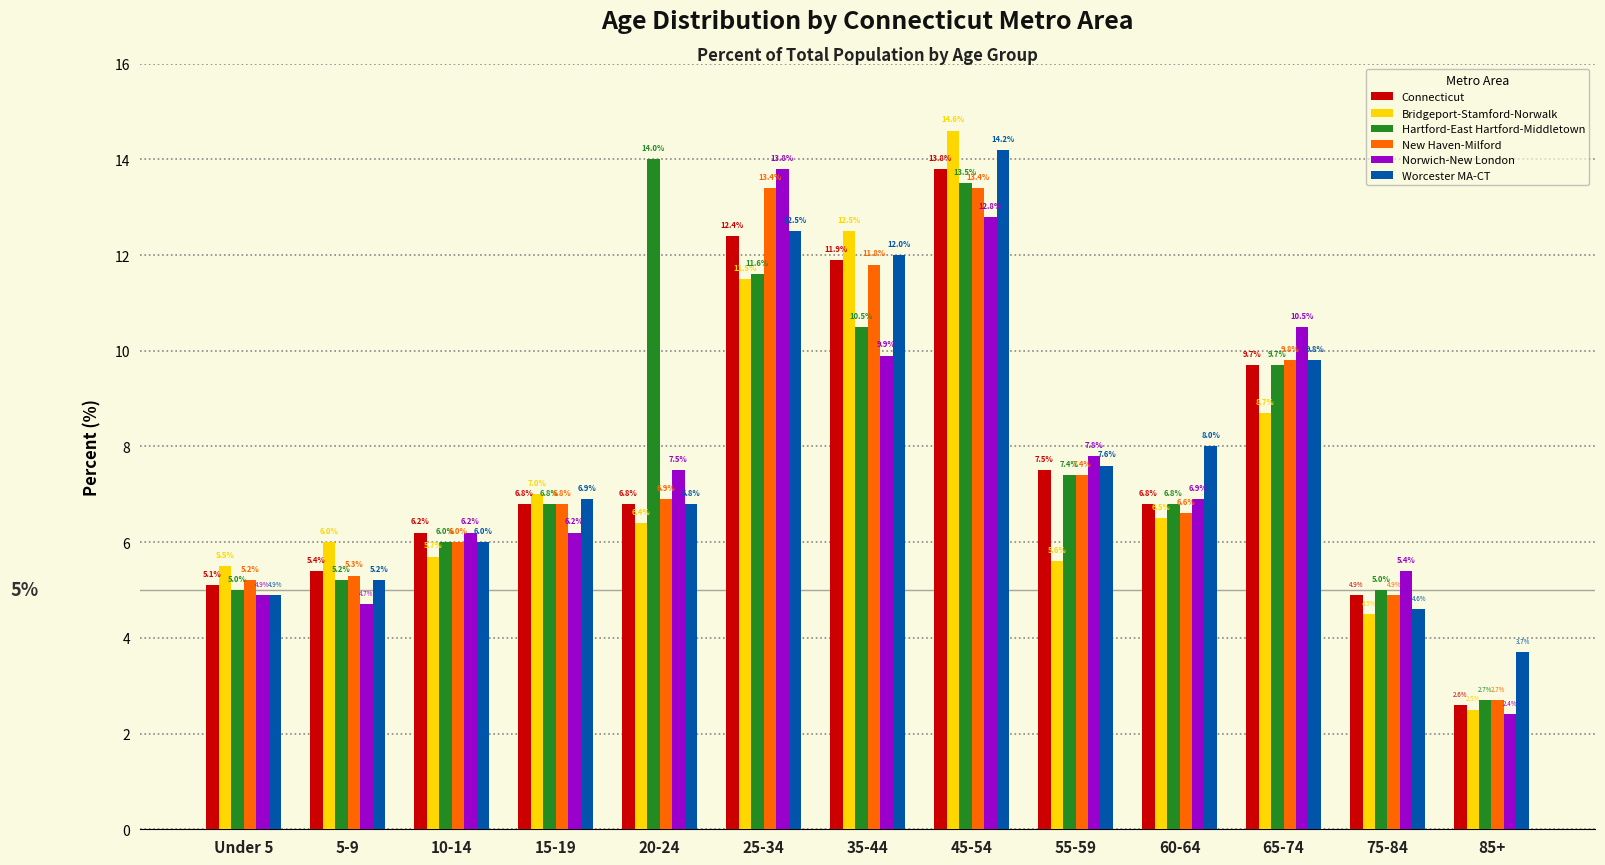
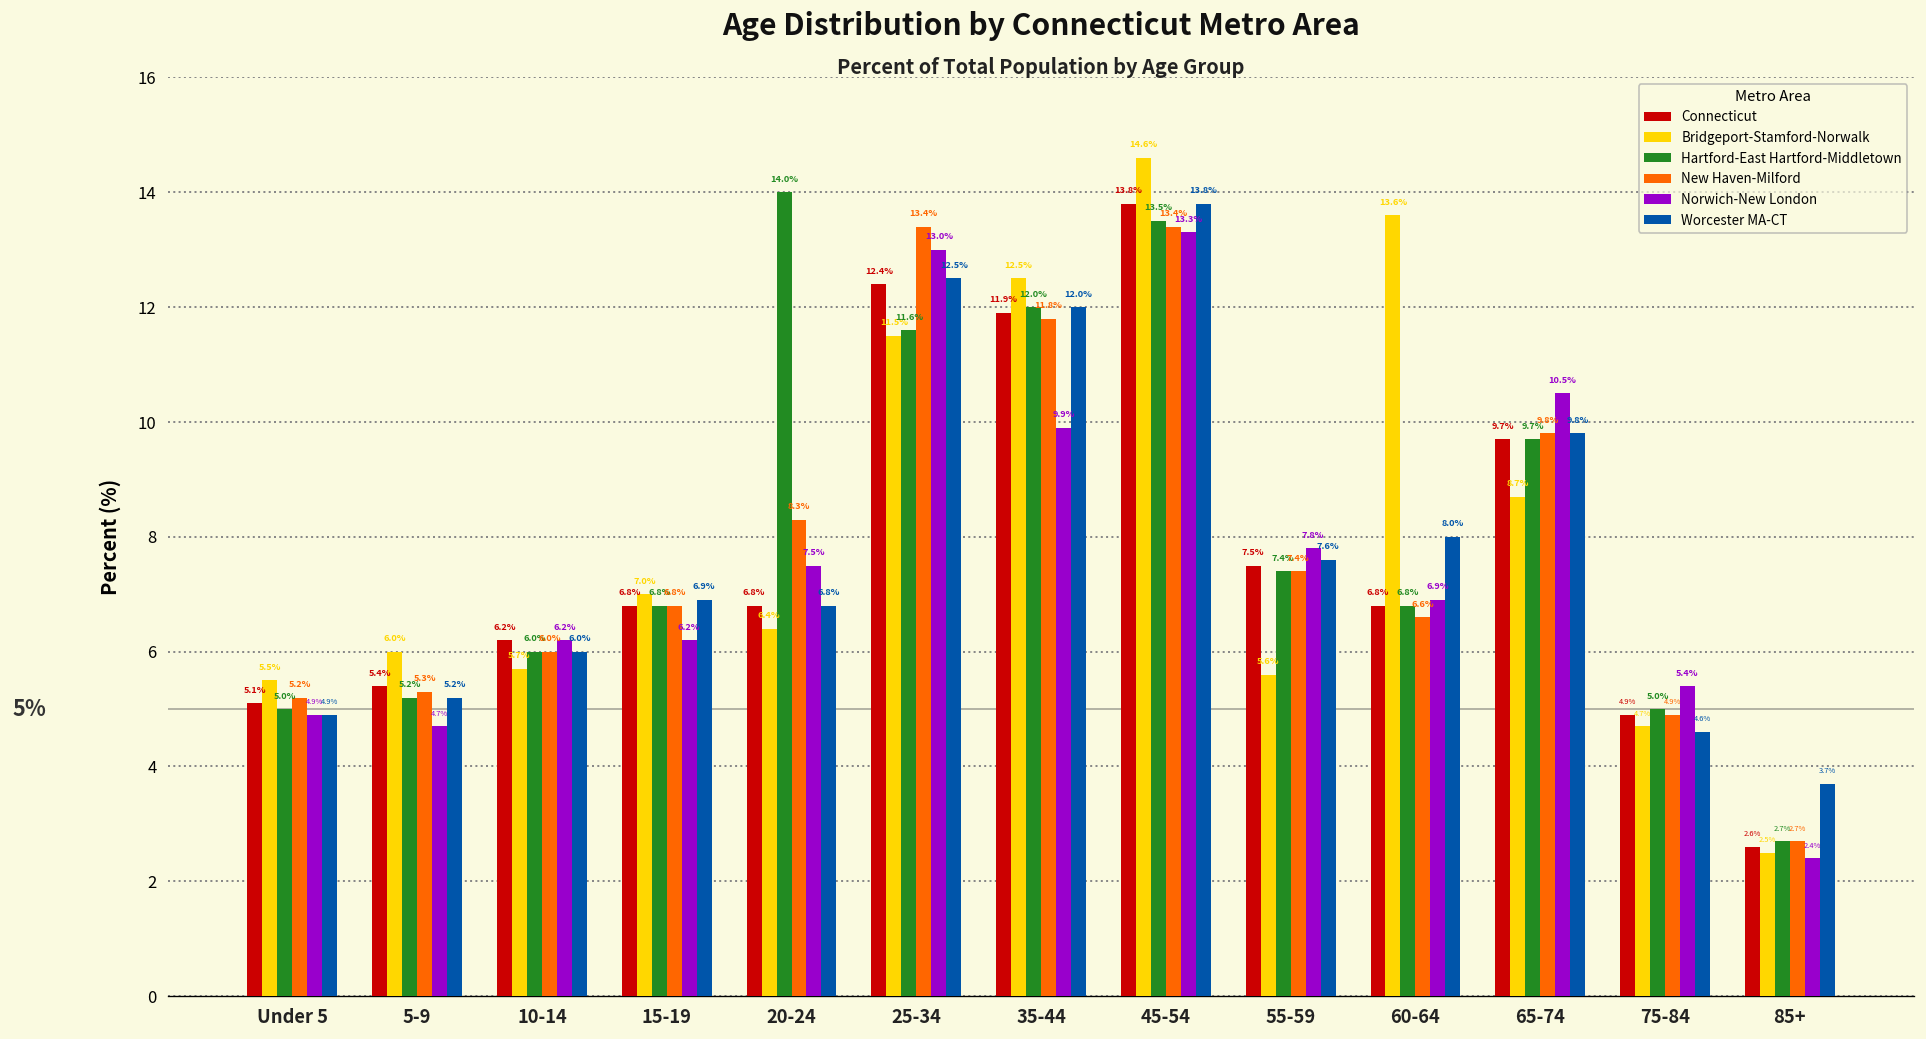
  {
    "Connecticut": {
      "Under 5": "5.1%",
      "5-9": "5.4%",
      "10-14": "6.2%",
      "15-19": "6.8%",
      "20-24": "6.8%",
      "25-34": "12.4%",
      "35-44": "11.9%",
      "45-54": "13.8%",
      "55-59": "7.5%",
      "60-64": "6.8%",
      "65-74": "9.7%",
      "75-84": "4.9%",
      "85+": "2.6%"
    },
    "Bridgeport-Stamford-Norwalk": {
      "Under 5": "5.5%",
      "5-9": "6.0%",
      "10-14": "5.7%",
      "15-19": "7.0%",
      "20-24": "6.4%",
      "35-44": "12.5%",
      "45-54": "14.6%",
      "55-59": "5.6%",
-     "60-64": "6.5%",
+     "60-64": "13.6%",
      "65-74": "8.7%",
-     "75-84": "4.5%",
+     "75-84": "4.7%",
      "85+": "2.5%"
    },
    "Hartford-East Hartford-Middletown": {
      "Under 5": "5.0%",
      "20-24": "14.0%",
-     "35-44": "10.5%",
+     "35-44": "12.0%",
      "60-64": "6.8%",
      "75-84": "5.0%",
      "85+": "2.7%"
    },
    "New Haven-Milford": {
      "Under 5": "5.2%",
-     "20-24": "6.9%",
+     "20-24": "8.3%",
      "25-34": "13.4%",
      "35-44": "11.8%",
      "60-64": "6.6%",
      "75-84": "4.9%",
      "85+": "2.7%"
    },
    "Norwich-New London": {
      "Under 5": "4.9%",
      "5-9": "4.7%",
      "10-14": "6.2%",
      "15-19": "6.2%",
      "20-24": "7.5%",
-     "25-34": "13.8%",
+     "25-34": "13.0%",
      "35-44": "9.9%",
-     "45-54": "12.8%",
+     "45-54": "13.3%",
      "55-59": "7.8%",
      "60-64": "6.9%",
      "65-74": "10.5%",
      "75-84": "5.4%",
      "85+": "2.4%"
    },
    "Worcester MA-CT": {
      "Under 5": "4.9%",
      "5-9": "5.2%",
      "10-14": "6.0%",
      "15-19": "6.9%",
      "20-24": "6.8%",
      "25-34": "12.5%",
      "35-44": "12.0%",
-     "45-54": "14.2%",
+     "45-54": "13.8%",
      "55-59": "7.6%",
      "60-64": "8.0%",
      "65-74": "9.8%",
      "75-84": "4.6%",
      "85+": "3.7%"
    }
  }
